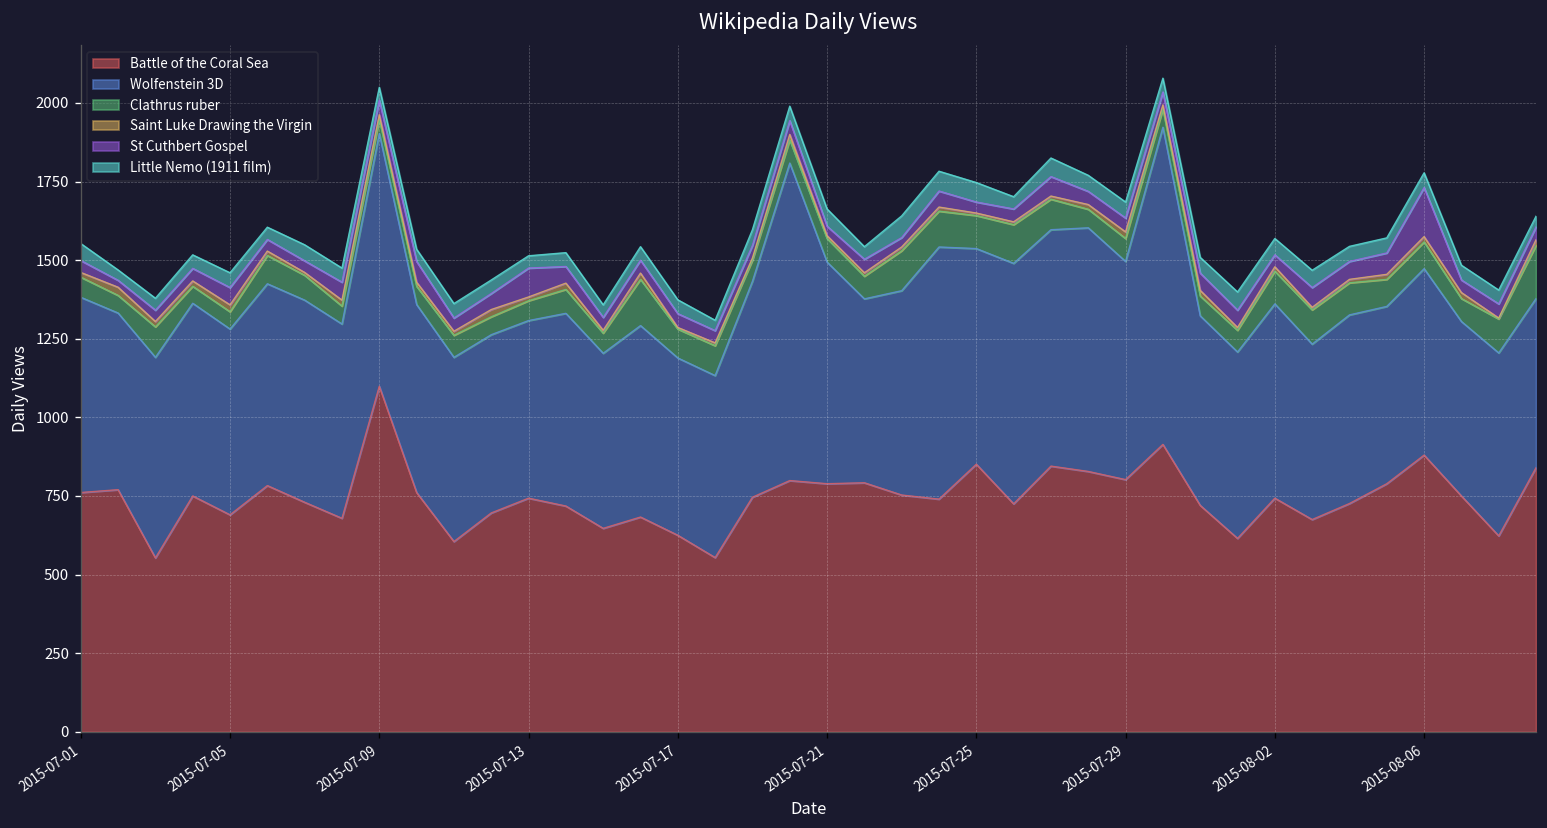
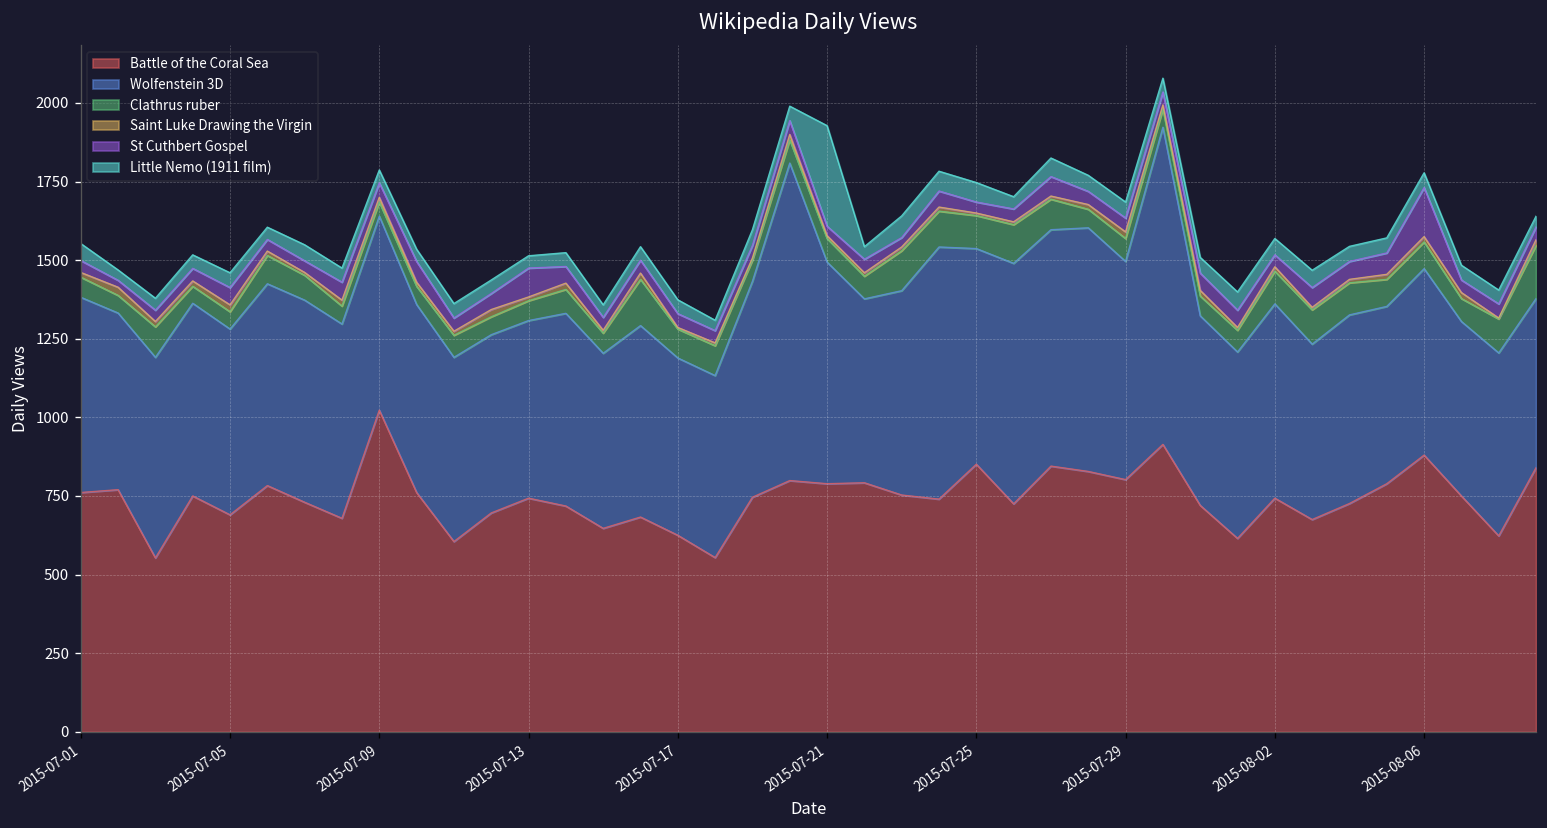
  {
    "Battle of the Coral Sea": {
      "2015-07-01": 760,
      "2015-07-05": 690,
-     "2015-07-09": 1100,
+     "2015-07-09": 1020,
      "2015-07-13": 740,
      "2015-07-17": 630,
      "2015-07-21": 790,
      "2015-07-25": 850,
      "2015-07-29": 800,
      "2015-08-02": 740,
      "2015-08-06": 880
    },
    "Wolfenstein 3D": {
      "2015-07-01": 620,
      "2015-07-05": 590,
-     "2015-07-09": 800,
+     "2015-07-09": 620,
      "2015-07-13": 570,
      "2015-07-17": 560,
      "2015-07-21": 710,
      "2015-07-25": 690,
      "2015-07-29": 690,
      "2015-08-02": 620,
      "2015-08-06": 590
    },
    "Clathrus ruber": {
      "2015-07-01": 60,
      "2015-07-05": 60,
      "2015-07-09": 50,
      "2015-07-13": 60,
      "2015-07-29": 70,
      "2015-08-02": 100,
      "2015-08-06": 90
    },
    "Saint Luke Drawing the Virgin": {
      "2015-07-01": 20,
      "2015-07-05": 20,
      "2015-07-09": 20,
      "2015-07-13": 10,
      "2015-07-29": 20,
      "2015-08-02": 10,
      "2015-08-06": 20
    },
    "St Cuthbert Gospel": {
      "2015-07-01": 40,
      "2015-07-05": 60,
      "2015-07-09": 50,
      "2015-07-13": 90,
      "2015-07-17": 40,
      "2015-07-21": 30,
      "2015-07-25": 40,
      "2015-07-29": 40,
      "2015-08-02": 40,
      "2015-08-06": 160
    },
    "Little Nemo (1911 film)": {
      "2015-07-01": 50,
      "2015-07-05": 50,
      "2015-07-09": 40,
      "2015-07-13": 40,
      "2015-07-17": 40,
-     "2015-07-21": 60,
+     "2015-07-21": 320,
      "2015-07-25": 60,
      "2015-07-29": 50,
      "2015-08-02": 50,
      "2015-08-06": 50
    }
  }
